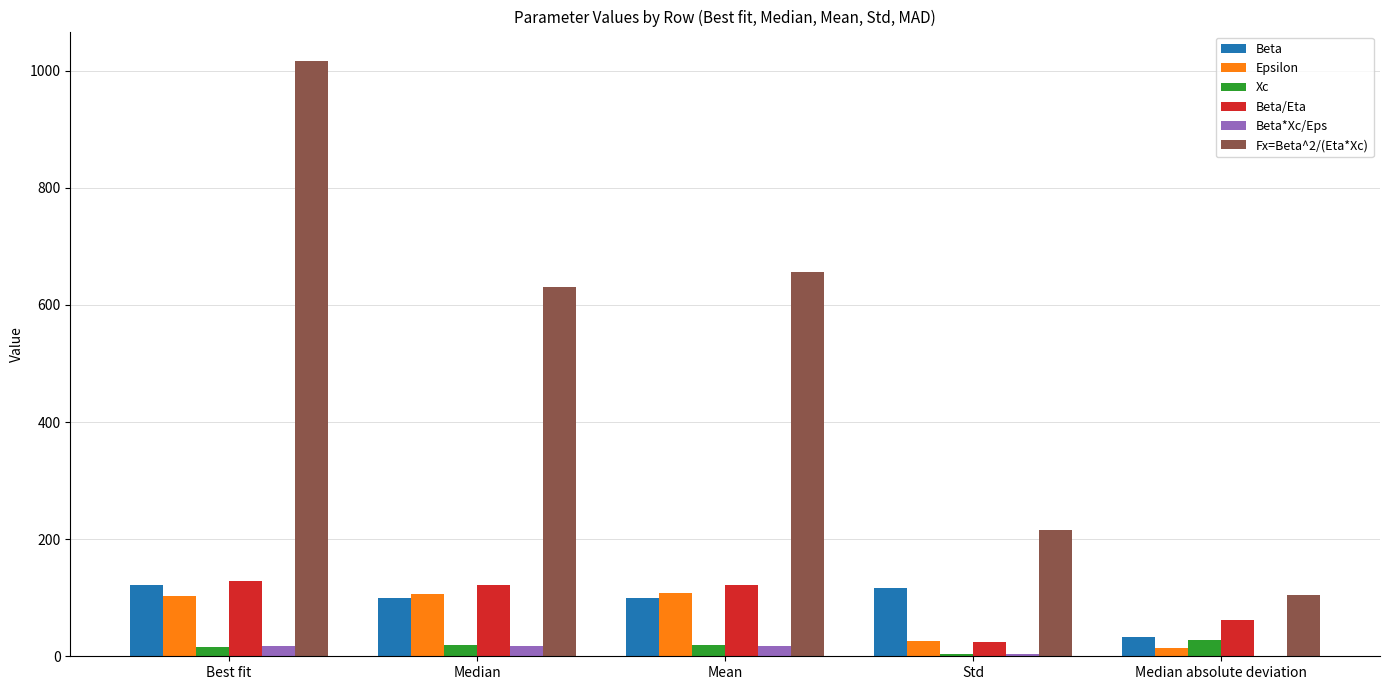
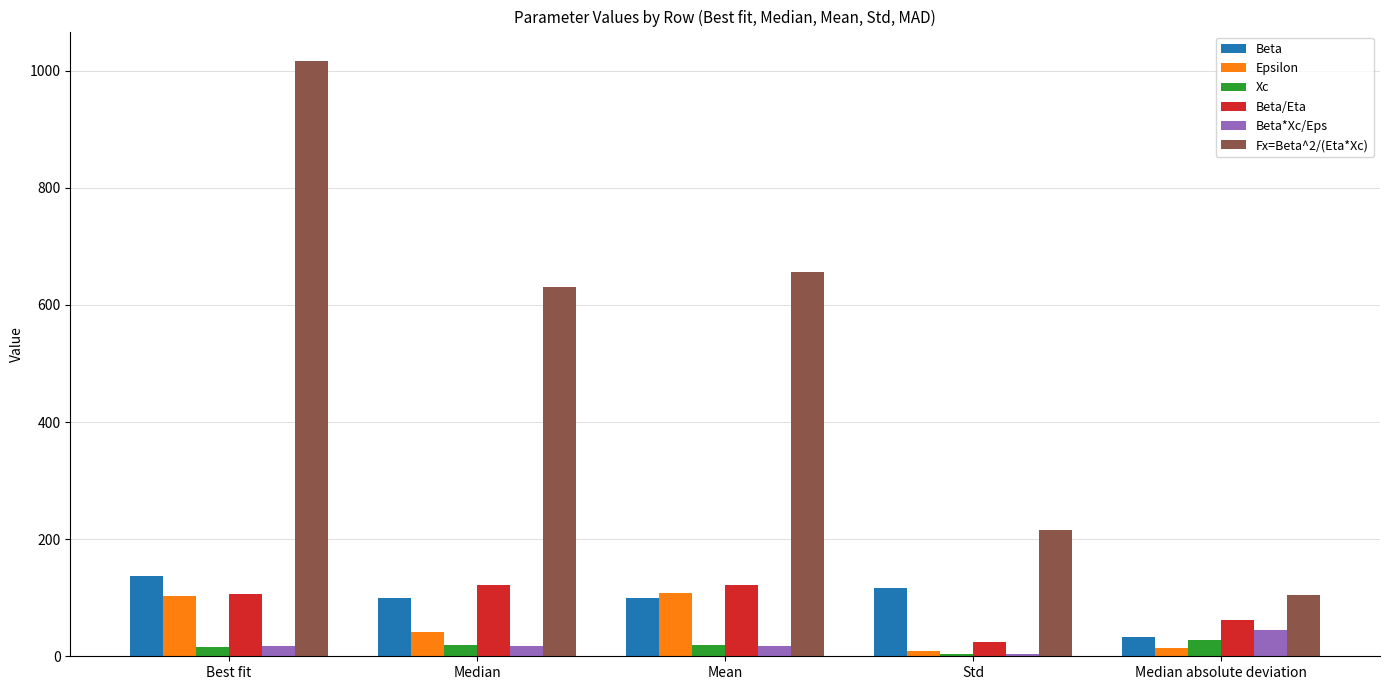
  {
    "Beta": {
-     "Best fit": 120,
+     "Best fit": 140,
      "Median": 100,
      "Mean": 100,
      "Std": 120,
      "Median absolute deviation": 30
    },
    "Epsilon": {
      "Best fit": 100,
-     "Median": 110,
+     "Median": 40,
      "Mean": 110,
-     "Std": 30,
+     "Std": 10,
      "Median absolute deviation": 10
    },
    "Xc": {
      "Best fit": 20,
      "Median": 20,
      "Mean": 20,
      "Median absolute deviation": 30
    },
    "Beta/Eta": {
-     "Best fit": 130,
+     "Best fit": 110,
      "Median": 120,
      "Mean": 120,
      "Std": 20,
      "Median absolute deviation": 60
    },
    "Beta*Xc/Eps": {
      "Best fit": 20,
      "Median": 20,
      "Mean": 20,
-     "Median absolute deviation": 0
+     "Median absolute deviation": 50
    },
    "Fx=Beta^2/(Eta*Xc)": {
      "Best fit": 1020,
      "Median": 630,
      "Mean": 660,
      "Std": 220,
      "Median absolute deviation": 100
    }
  }
